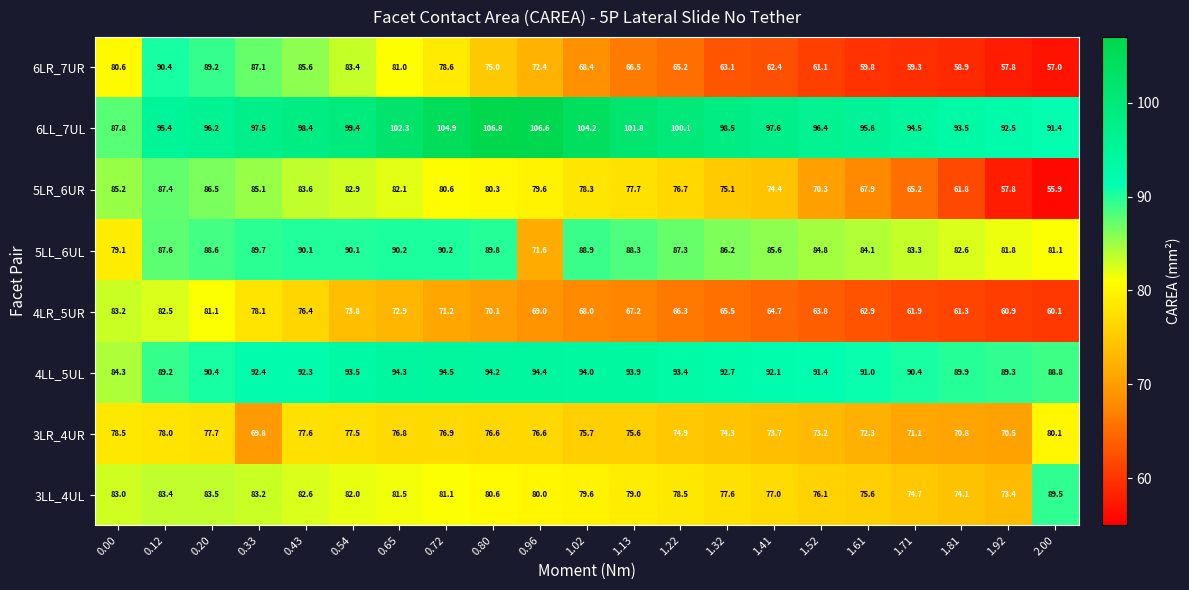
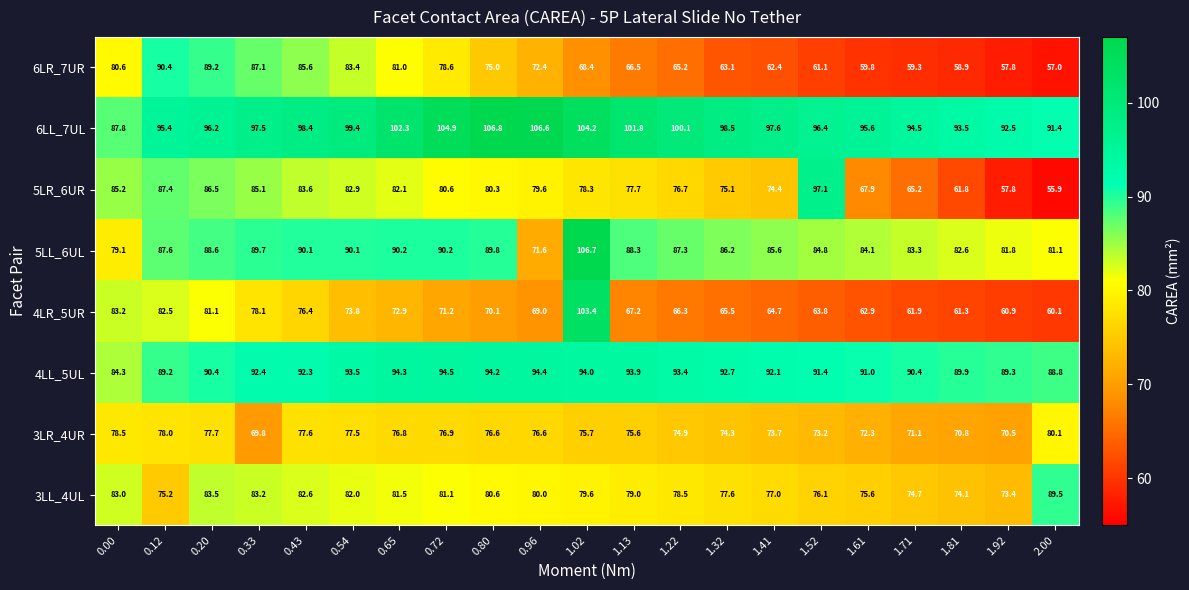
  {
    "6LR_7UR": {
      "0.00": 80.6,
      "0.12": 90.4,
      "0.20": 89.2,
      "0.33": 87.1,
      "0.43": 85.6,
      "0.54": 83.4,
      "0.65": 81.0,
      "0.72": 78.6,
      "0.80": 75.0,
      "0.96": 72.4,
      "1.02": 68.4,
      "1.13": 66.5,
      "1.22": 65.2,
      "1.32": 63.1,
      "1.41": 62.4,
      "1.52": 61.1,
      "1.61": 59.8,
      "1.71": 59.3,
      "1.81": 58.9,
      "1.92": 57.8,
      "2.00": 57.0
    },
    "6LL_7UL": {
      "0.00": 87.8,
      "0.12": 95.4,
      "0.20": 96.2,
      "0.33": 97.5,
      "0.43": 98.4,
      "0.54": 99.4,
      "0.65": 102.3,
      "0.72": 104.9,
      "0.80": 106.8,
      "0.96": 106.6,
      "1.02": 104.2,
      "1.13": 101.8,
      "1.22": 100.1,
      "1.32": 98.5,
      "1.41": 97.6,
      "1.52": 96.4,
      "1.61": 95.6,
      "1.71": 94.5,
      "1.81": 93.5,
      "1.92": 92.5,
      "2.00": 91.4
    },
    "5LR_6UR": {
      "0.00": 85.2,
      "0.12": 87.4,
      "0.20": 86.5,
      "0.33": 85.1,
      "0.43": 83.6,
      "0.54": 82.9,
      "0.65": 82.1,
      "0.72": 80.6,
      "0.80": 80.3,
      "0.96": 79.6,
      "1.02": 78.3,
      "1.13": 77.7,
      "1.22": 76.7,
      "1.32": 75.1,
      "1.41": 74.4,
-     "1.52": 70.3,
+     "1.52": 97.1,
      "1.61": 67.9,
      "1.71": 65.2,
      "1.81": 61.8,
      "1.92": 57.8,
      "2.00": 55.9
    },
    "5LL_6UL": {
      "0.00": 79.1,
      "0.12": 87.6,
      "0.20": 88.6,
      "0.33": 89.7,
      "0.43": 90.1,
      "0.54": 90.1,
      "0.65": 90.2,
      "0.72": 90.2,
      "0.80": 89.8,
      "0.96": 71.6,
-     "1.02": 88.9,
+     "1.02": 106.7,
      "1.13": 88.3,
      "1.22": 87.3,
      "1.32": 86.2,
      "1.41": 85.6,
      "1.52": 84.8,
      "1.61": 84.1,
      "1.71": 83.3,
      "1.81": 82.6,
      "1.92": 81.8,
      "2.00": 81.1
    },
    "4LR_5UR": {
      "0.00": 83.2,
      "0.12": 82.5,
      "0.20": 81.1,
      "0.33": 78.1,
      "0.43": 76.4,
      "0.54": 73.8,
      "0.65": 72.9,
      "0.72": 71.2,
      "0.80": 70.1,
      "0.96": 69.0,
-     "1.02": 68.0,
+     "1.02": 103.4,
      "1.13": 67.2,
      "1.22": 66.3,
      "1.32": 65.5,
      "1.41": 64.7,
      "1.52": 63.8,
      "1.61": 62.9,
      "1.71": 61.9,
      "1.81": 61.3,
      "1.92": 60.9,
      "2.00": 60.1
    },
    "4LL_5UL": {
      "0.00": 84.3,
      "0.12": 89.2,
      "0.20": 90.4,
      "0.33": 92.4,
      "0.43": 92.3,
      "0.54": 93.5,
      "0.65": 94.3,
      "0.72": 94.5,
      "0.80": 94.2,
      "0.96": 94.4,
      "1.02": 94.0,
      "1.13": 93.9,
      "1.22": 93.4,
      "1.32": 92.7,
      "1.41": 92.1,
      "1.52": 91.4,
      "1.61": 91.0,
      "1.71": 90.4,
      "1.81": 89.9,
      "1.92": 89.3,
      "2.00": 88.8
    },
    "3LR_4UR": {
      "0.00": 78.5,
      "0.12": 78.0,
      "0.20": 77.7,
      "0.33": 69.8,
      "0.43": 77.6,
      "0.54": 77.5,
      "0.65": 76.8,
      "0.72": 76.9,
      "0.80": 76.6,
      "0.96": 76.6,
      "1.02": 75.7,
      "1.13": 75.6,
      "1.22": 74.9,
      "1.32": 74.3,
      "1.41": 73.7,
      "1.52": 73.2,
      "1.61": 72.3,
      "1.71": 71.1,
      "1.81": 70.8,
      "1.92": 70.5,
      "2.00": 80.1
    },
    "3LL_4UL": {
      "0.00": 83.0,
-     "0.12": 83.4,
+     "0.12": 75.2,
      "0.20": 83.5,
      "0.33": 83.2,
      "0.43": 82.6,
      "0.54": 82.0,
      "0.65": 81.5,
      "0.72": 81.1,
      "0.80": 80.6,
      "0.96": 80.0,
      "1.02": 79.6,
      "1.13": 79.0,
      "1.22": 78.5,
      "1.32": 77.6,
      "1.41": 77.0,
      "1.52": 76.1,
      "1.61": 75.6,
      "1.71": 74.7,
      "1.81": 74.1,
      "1.92": 73.4,
      "2.00": 89.5
    }
  }
